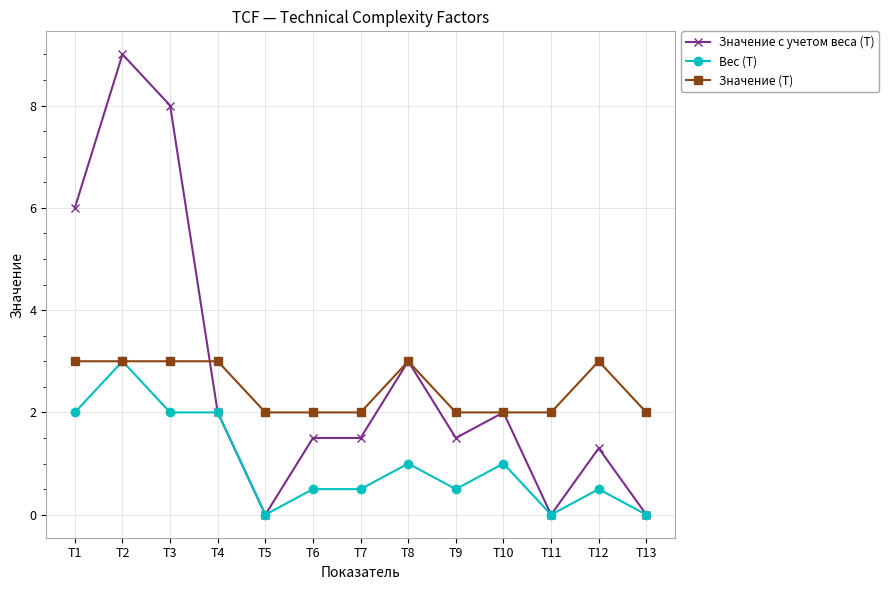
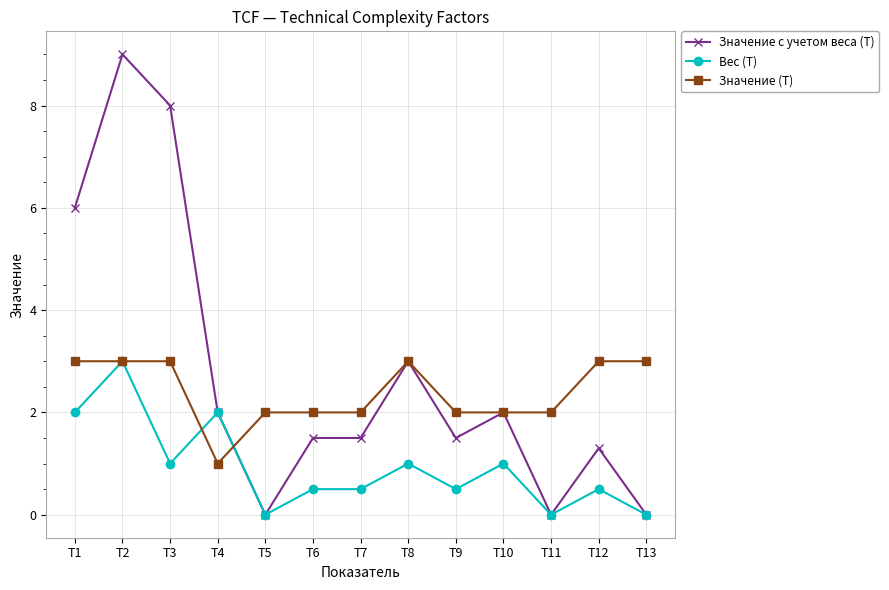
  {
    "Значение с учетом веса (T)": {
      "T1": 6,
      "T2": 9,
      "T3": 8,
      "T6": 1.5,
      "T7": 1.5,
      "T9": 1.5,
      "T12": 1.3
    },
    "Вес (T)": {
      "T1": 2,
-     "T3": 2,
+     "T3": 1,
      "T6": 0.5,
      "T7": 0.5,
      "T8": 1,
      "T9": 0.5,
      "T10": 1,
      "T12": 0.5
    },
    "Значение (T)": {
      "T1": 3,
      "T3": 3,
-     "T4": 3,
+     "T4": 1,
      "T5": 2,
      "T6": 2,
      "T7": 2,
      "T9": 2,
      "T11": 2,
      "T12": 3,
-     "T13": 2
+     "T13": 3
    }
  }
